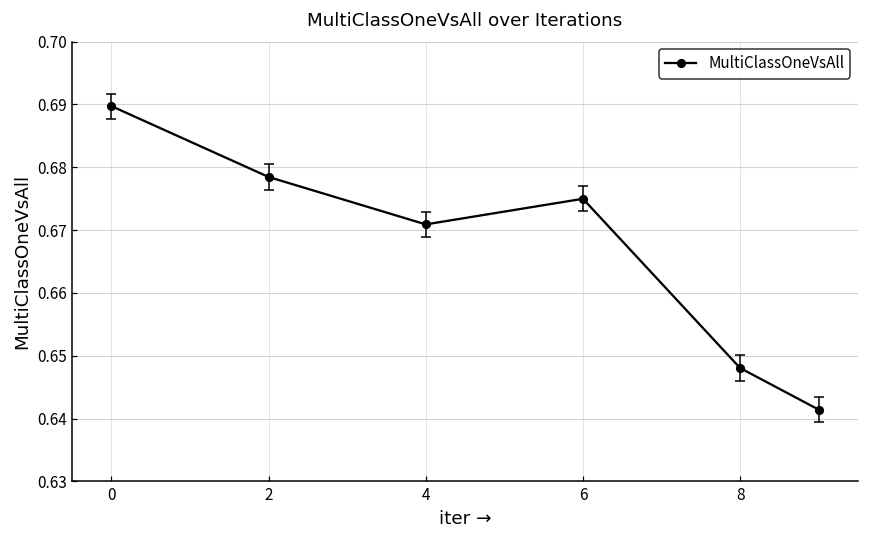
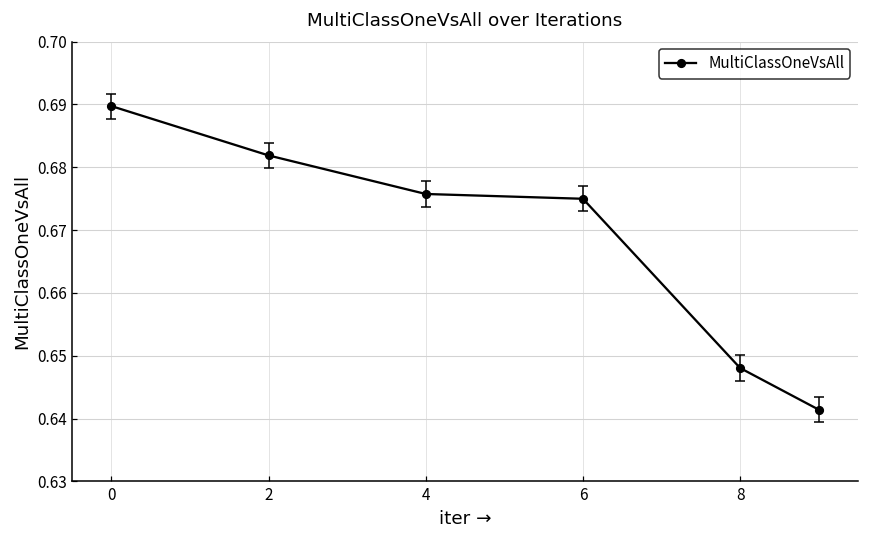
  {
    "MultiClassOneVsAll": {
      "0": 0.690,
-     "2": 0.678,
-     "4": 0.671,
+     "2": 0.682,
+     "4": 0.676,
      "6": 0.675,
      "8": 0.648
    }
  }
